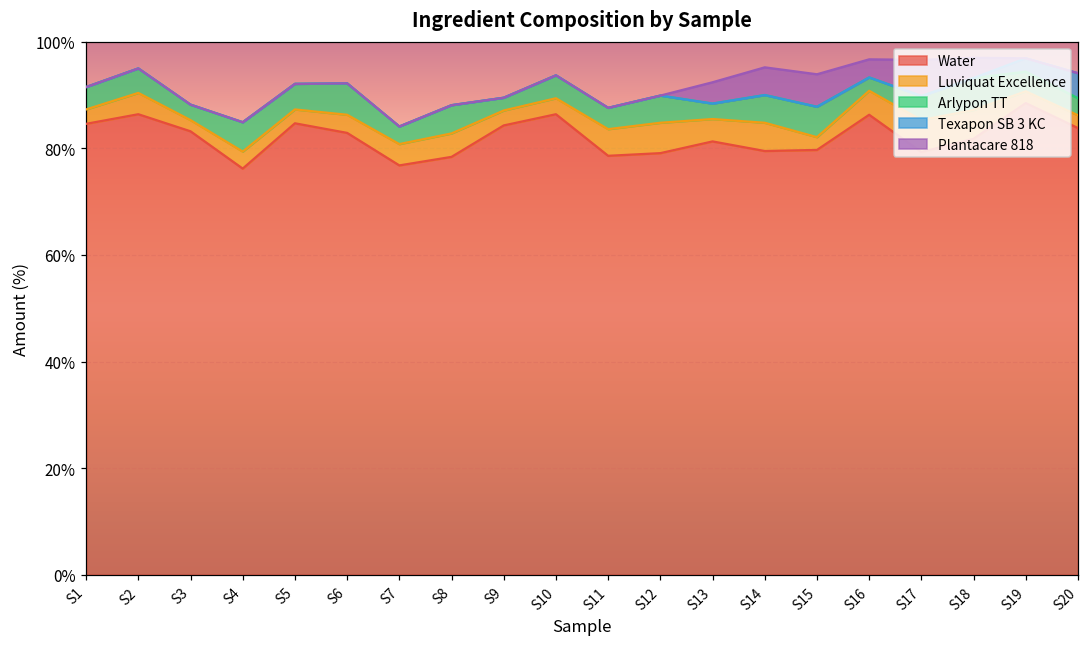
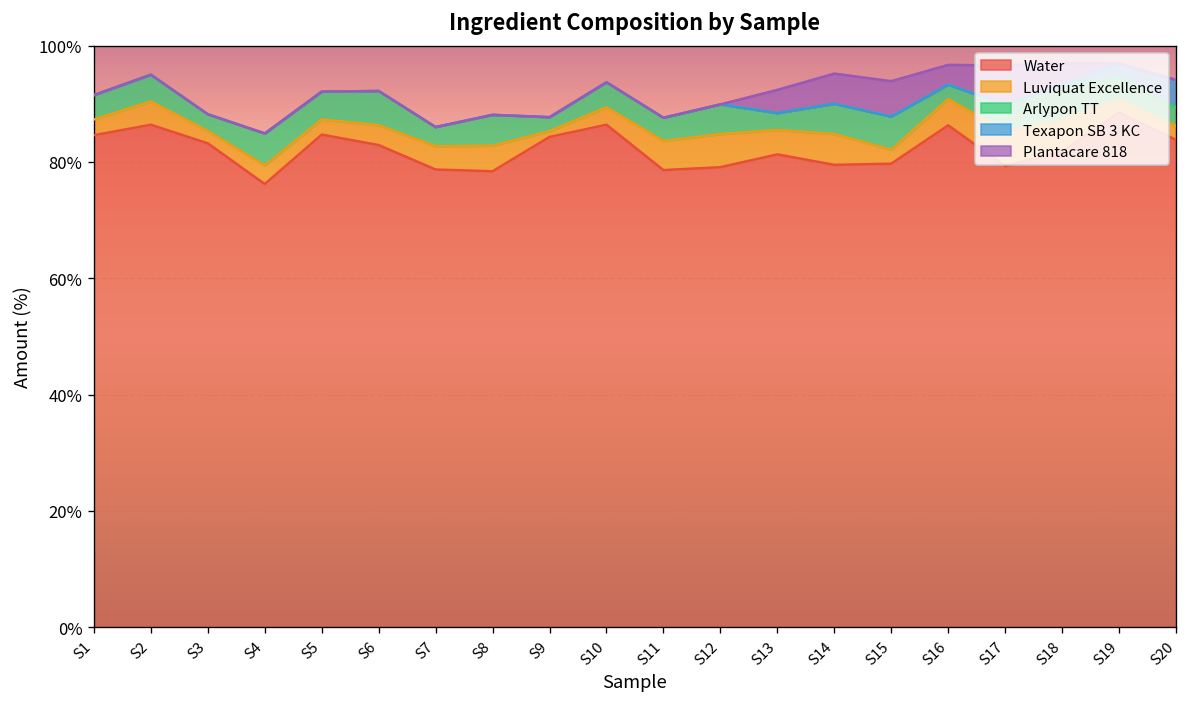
  {
    "Water": {
      "S1": "85%",
      "S2": "86%",
      "S3": "83%",
      "S4": "76%",
      "S5": "85%",
      "S6": "83%",
-     "S7": "77%",
+     "S7": "79%",
      "S8": "78%",
      "S9": "84%",
      "S10": "86%",
      "S11": "79%",
      "S12": "79%",
      "S13": "81%",
      "S14": "80%",
      "S15": "80%",
      "S16": "86%",
      "S20": "84%"
    },
    "Luviquat Excellence": {
      "S1": "3%",
      "S2": "4%",
      "S3": "2%",
      "S4": "3%",
      "S5": "3%",
      "S6": "3%",
      "S7": "4%",
      "S8": "4%",
-     "S9": "3%",
+     "S9": "1%",
      "S10": "3%",
      "S11": "5%",
      "S12": "6%",
      "S13": "4%",
      "S14": "5%",
      "S15": "2%",
      "S16": "5%",
      "S20": "2%"
    },
    "Arlypon TT": {
      "S20": "3%"
    },
    "Plantacare 818": {
      "S13": "4%",
      "S14": "5%",
      "S15": "6%",
      "S16": "3%"
    }
  }
